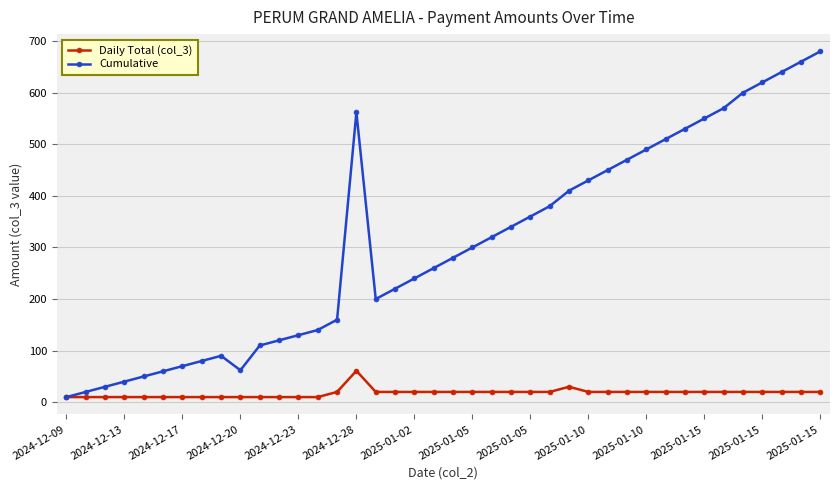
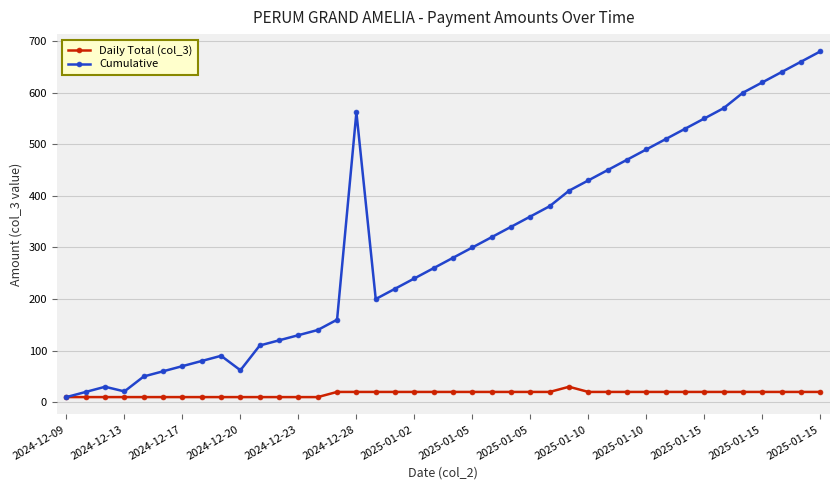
  {
    "Daily Total (col_3)": {
      "2024-12-13": 10,
      "2024-12-20": 10,
-     "2024-12-28": 60
+     "2024-12-28": 20
    },
    "Cumulative": {
-     "2024-12-13": 40,
+     "2024-12-13": 20,
      "2024-12-20": 60,
      "2024-12-28": 560
    }
  }
